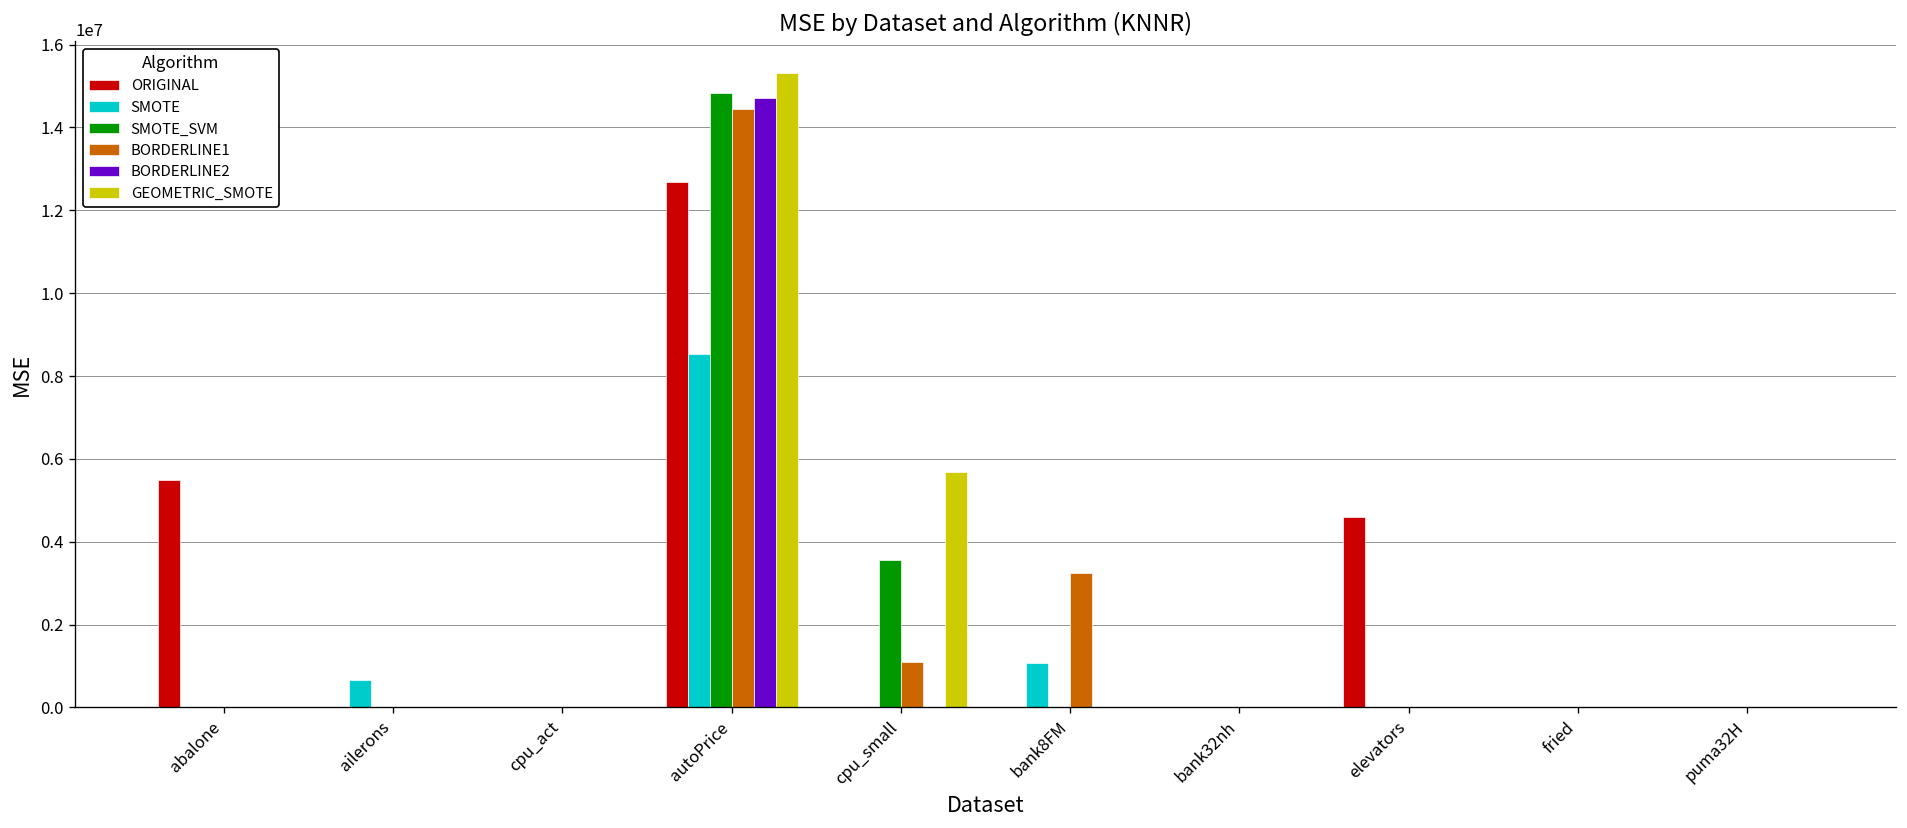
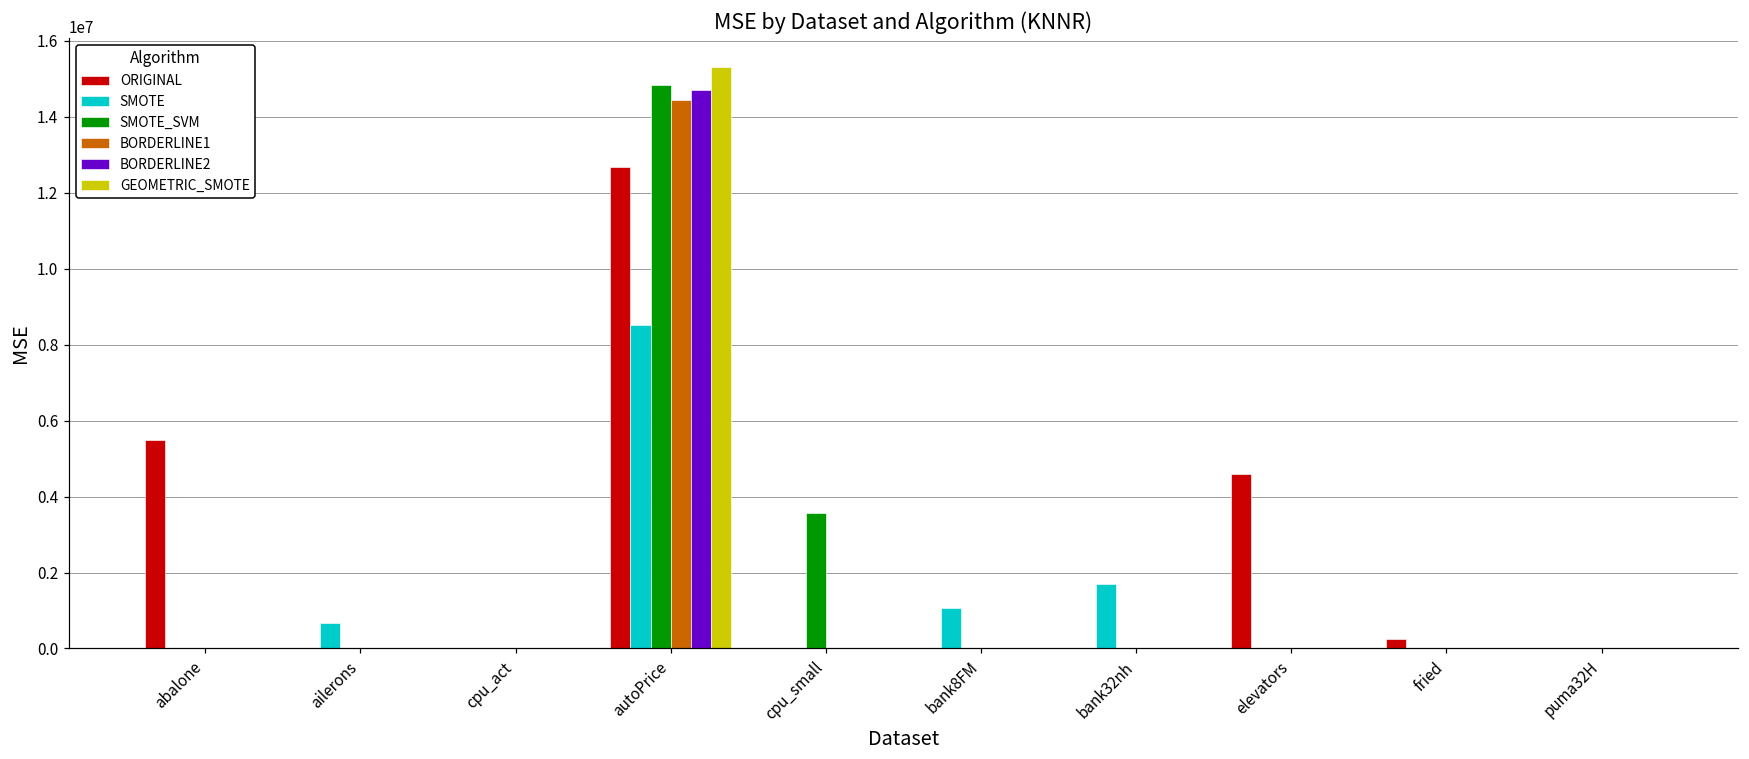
  {
    "ORIGINAL": {
      "abalone": 5500000,
      "autoPrice": 12700000,
      "elevators": 4600000,
-     "fried": 0
+     "fried": 300000
    },
    "SMOTE": {
      "ailerons": 700000,
      "autoPrice": 8500000,
      "bank8FM": 1100000,
-     "bank32nh": 0
+     "bank32nh": 1700000
    },
    "SMOTE_SVM": {
      "autoPrice": 14800000,
      "cpu_small": 3600000
    },
    "BORDERLINE1": {
      "autoPrice": 14400000,
-     "cpu_small": 1100000,
-     "bank8FM": 3300000
+     "cpu_small": 0,
+     "bank8FM": 0
    },
    "BORDERLINE2": {
      "autoPrice": 14700000
    },
    "GEOMETRIC_SMOTE": {
      "autoPrice": 15300000,
-     "cpu_small": 5700000
+     "cpu_small": 0
    }
  }
